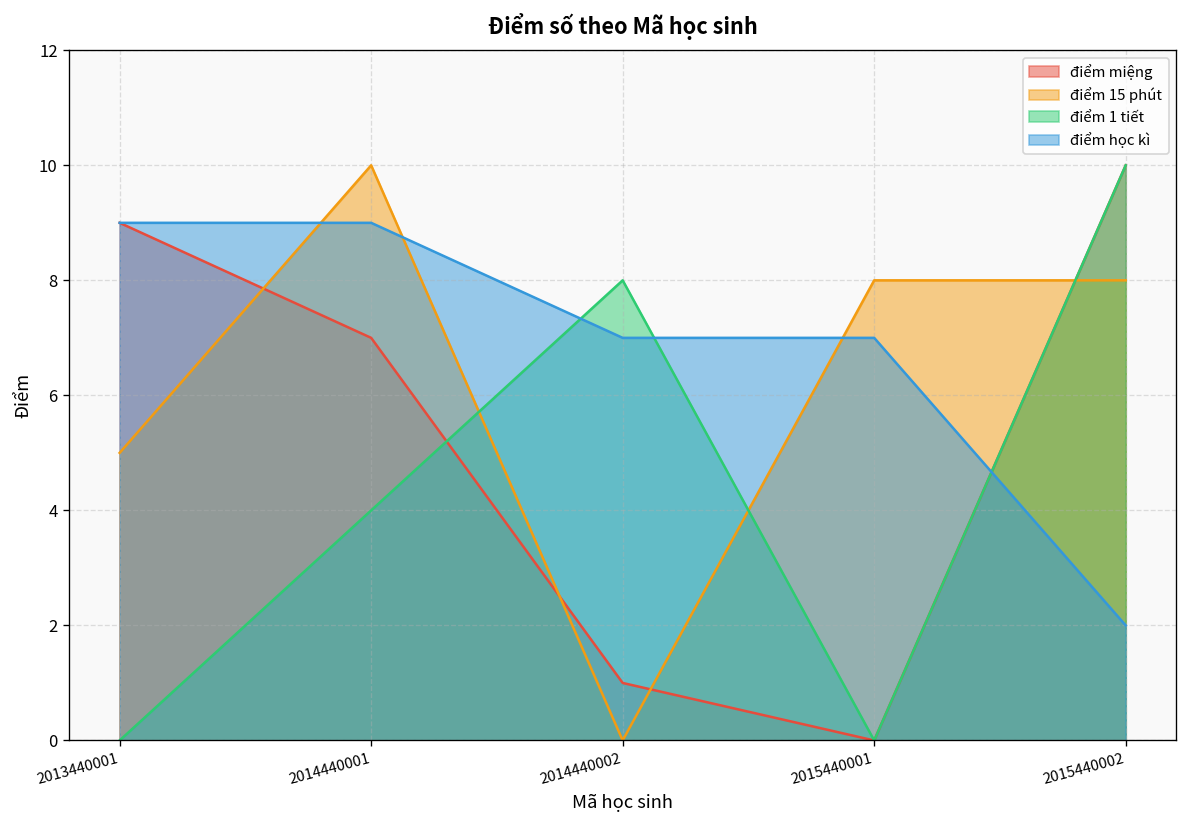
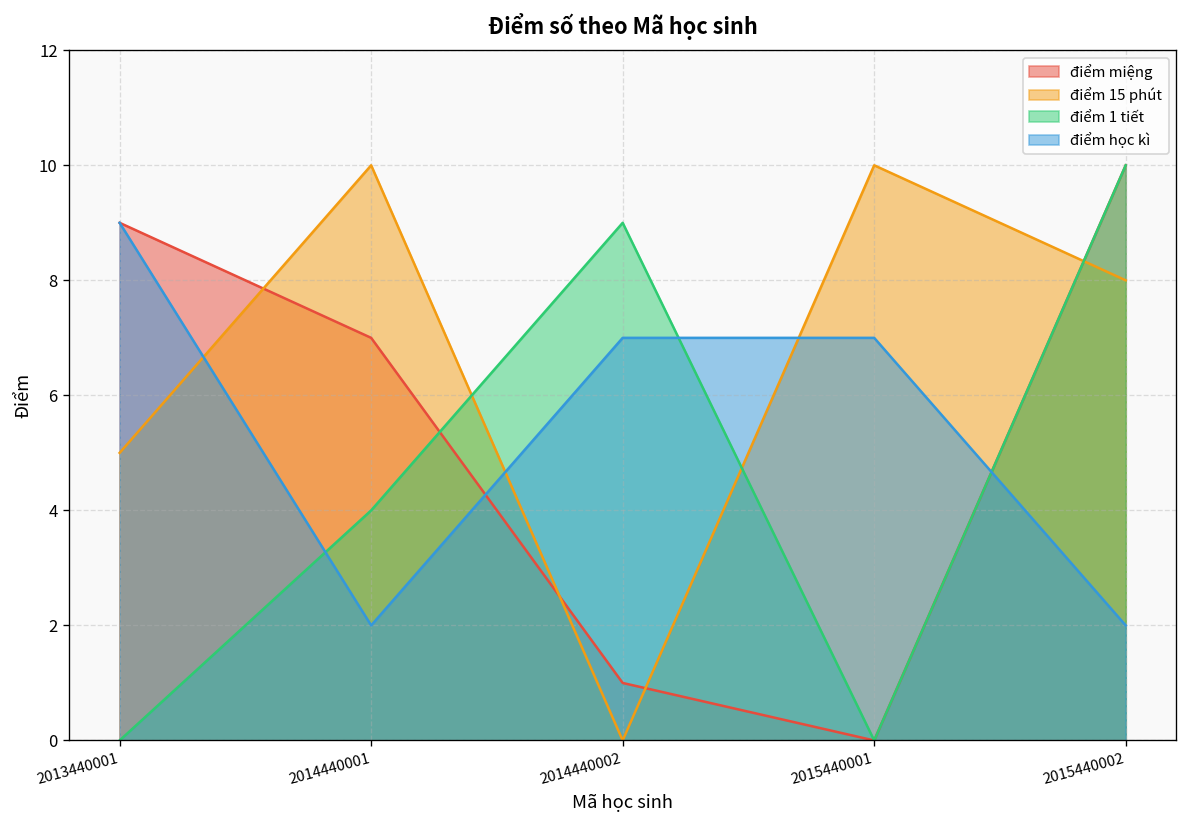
  {
    "điểm miệng": {
      "2014440001": 7,
      "2014440002": 1
    },
    "điểm 15 phút": {
      "2013440001": 5,
      "2014440001": 10,
      "2014440002": 0,
-     "2015440001": 8,
+     "2015440001": 10,
      "2015440002": 8
    },
    "điểm 1 tiết": {
      "2013440001": 0,
      "2014440001": 4,
-     "2014440002": 8
+     "2014440002": 9
    },
    "điểm học kì": {
-     "2014440001": 9,
+     "2014440001": 2,
      "2014440002": 7,
      "2015440001": 7,
      "2015440002": 2
    }
  }
